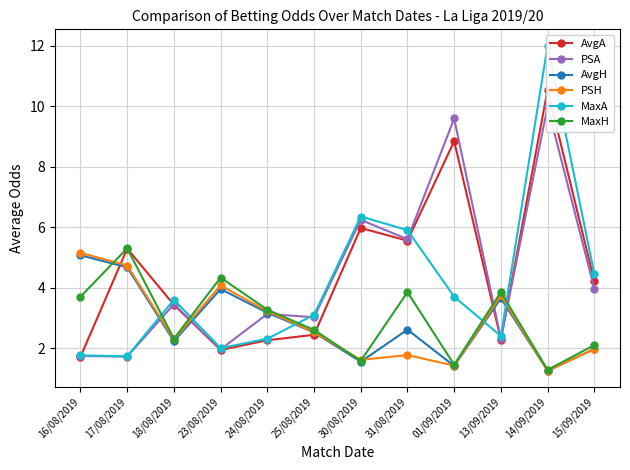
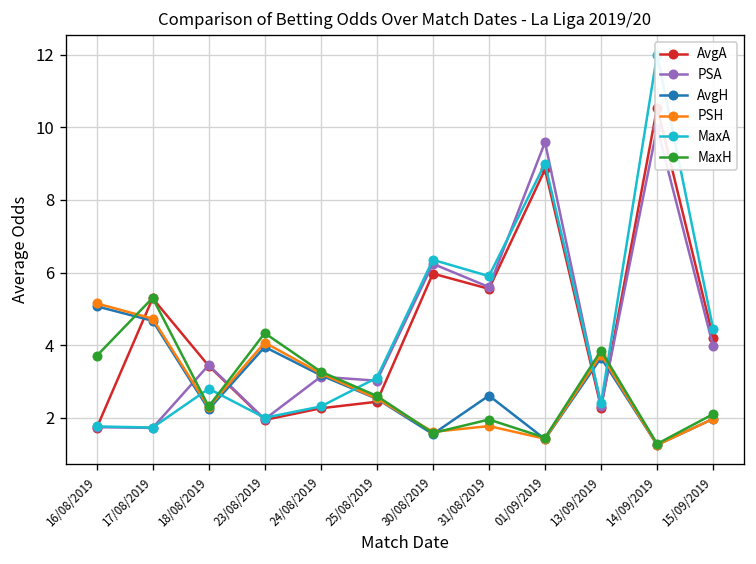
  {
    "AvgA": {
      "30/08/2019": 6.0,
      "01/09/2019": 8.8,
      "15/09/2019": 4.2
    },
    "PSA": {
      "30/08/2019": 6.2,
      "01/09/2019": 9.6,
      "15/09/2019": 4.0
    },
    "AvgH": {
      "23/08/2019": 4.0,
      "31/08/2019": 2.6,
      "13/09/2019": 3.7
    },
    "PSH": {
      "23/08/2019": 4.1,
      "31/08/2019": 1.8,
      "13/09/2019": 3.7
    },
    "MaxA": {
-     "18/08/2019": 3.6,
+     "18/08/2019": 2.8,
      "30/08/2019": 6.4,
      "31/08/2019": 5.9,
-     "01/09/2019": 3.7,
+     "01/09/2019": 9.0,
      "13/09/2019": 2.4,
      "15/09/2019": 4.5
    },
    "MaxH": {
      "16/08/2019": 3.7,
      "23/08/2019": 4.3,
-     "31/08/2019": 3.9,
+     "31/08/2019": 2.0,
      "13/09/2019": 3.9,
      "15/09/2019": 2.1
    }
  }
